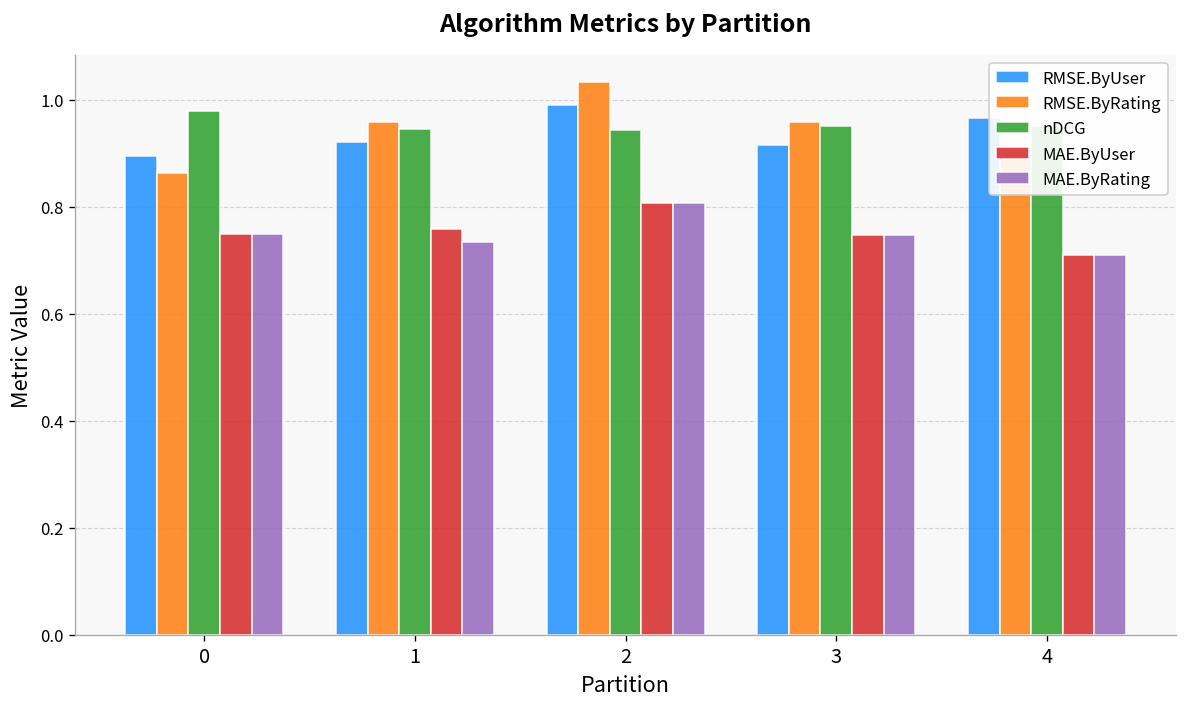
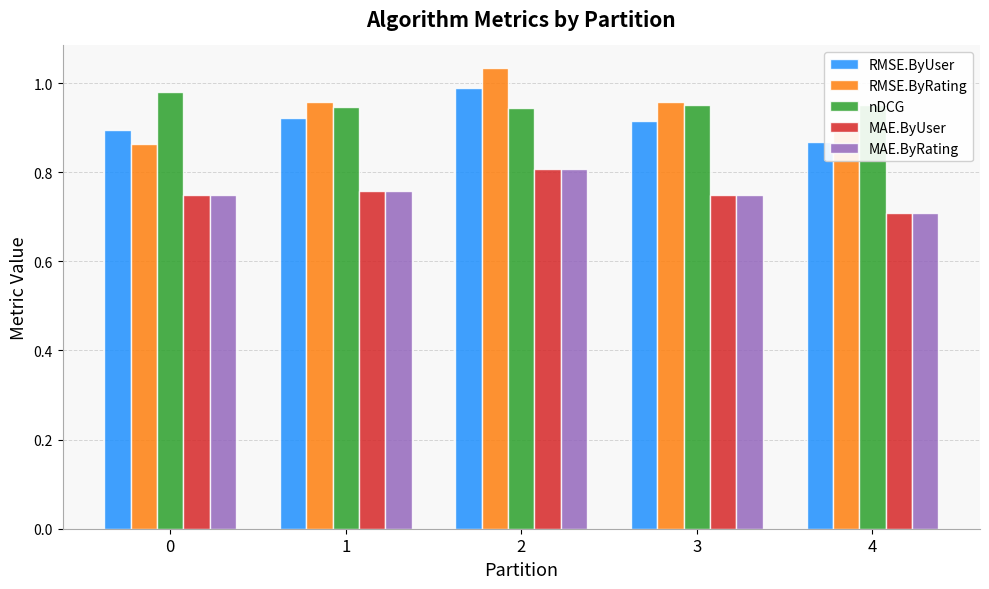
  {
    "RMSE.ByUser": {
      "0": 0.89,
      "1": 0.92,
      "2": 0.99,
      "3": 0.92,
-     "4": 0.97
+     "4": 0.87
    },
    "RMSE.ByRating": {
      "0": 0.86,
      "1": 0.96,
      "2": 1.03,
      "3": 0.96
    },
    "nDCG": {
      "0": 0.98,
      "1": 0.95,
      "2": 0.94,
      "3": 0.95
    },
    "MAE.ByUser": {
      "0": 0.75,
      "1": 0.76,
      "2": 0.81,
      "3": 0.75,
      "4": 0.71
    },
    "MAE.ByRating": {
      "0": 0.75,
-     "1": 0.73,
+     "1": 0.76,
      "2": 0.81,
      "3": 0.75,
      "4": 0.71
    }
  }
